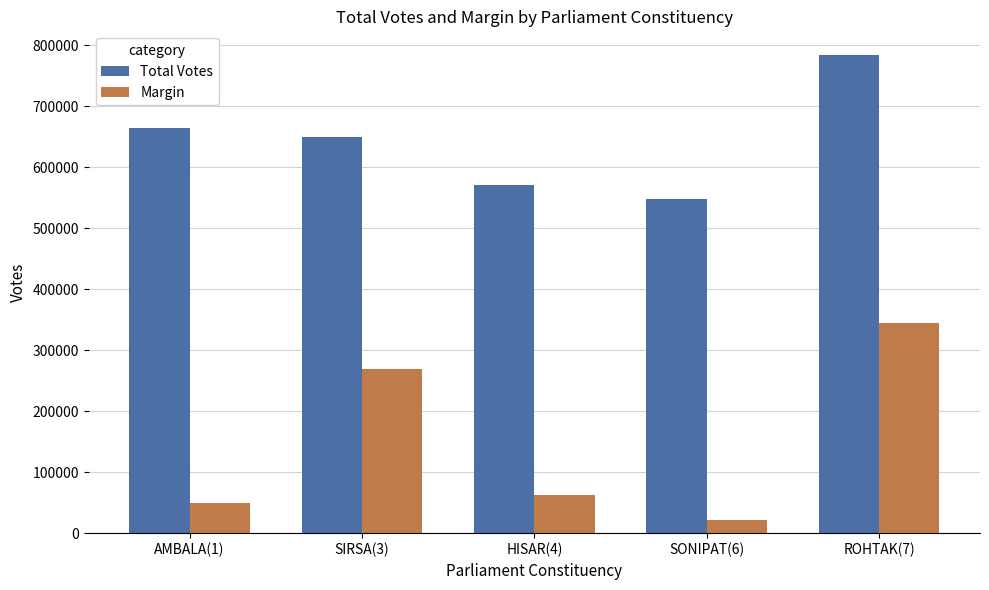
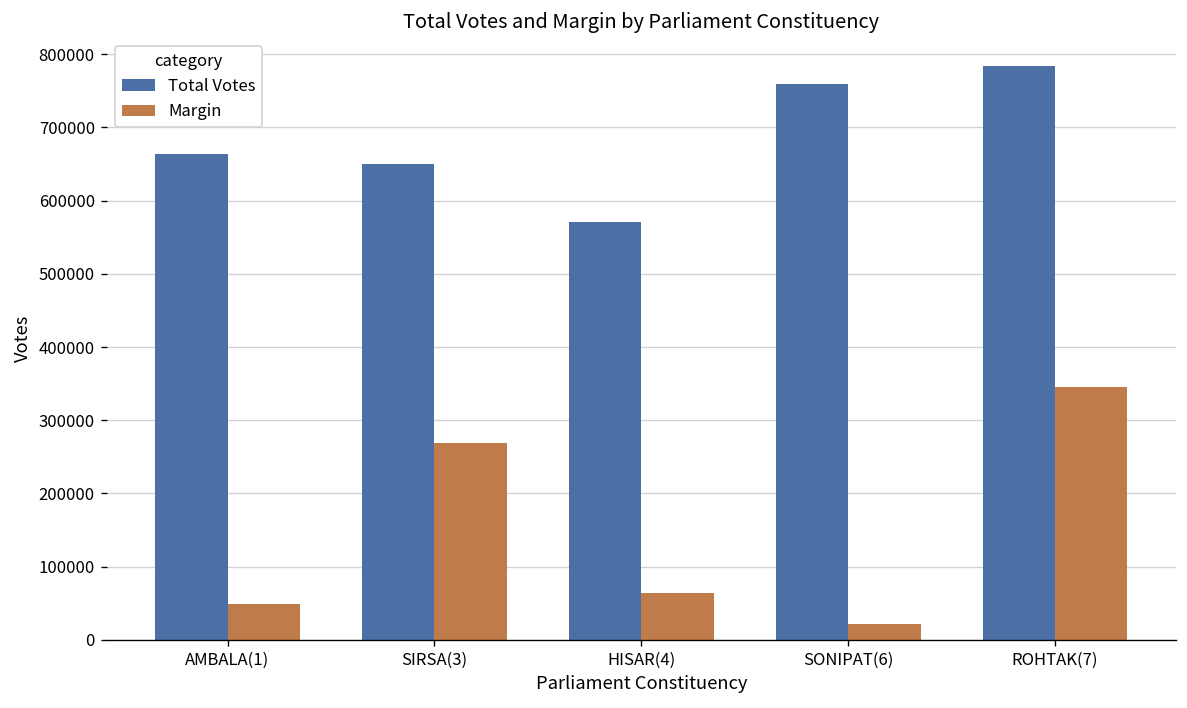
  {
    "Total Votes": {
      "AMBALA(1)": 660000,
      "SIRSA(3)": 650000,
      "HISAR(4)": 570000,
-     "SONIPAT(6)": 550000,
+     "SONIPAT(6)": 760000,
      "ROHTAK(7)": 780000
    },
    "Margin": {
      "AMBALA(1)": 50000,
      "SIRSA(3)": 270000,
      "HISAR(4)": 60000,
      "SONIPAT(6)": 20000,
      "ROHTAK(7)": 350000
    }
  }
